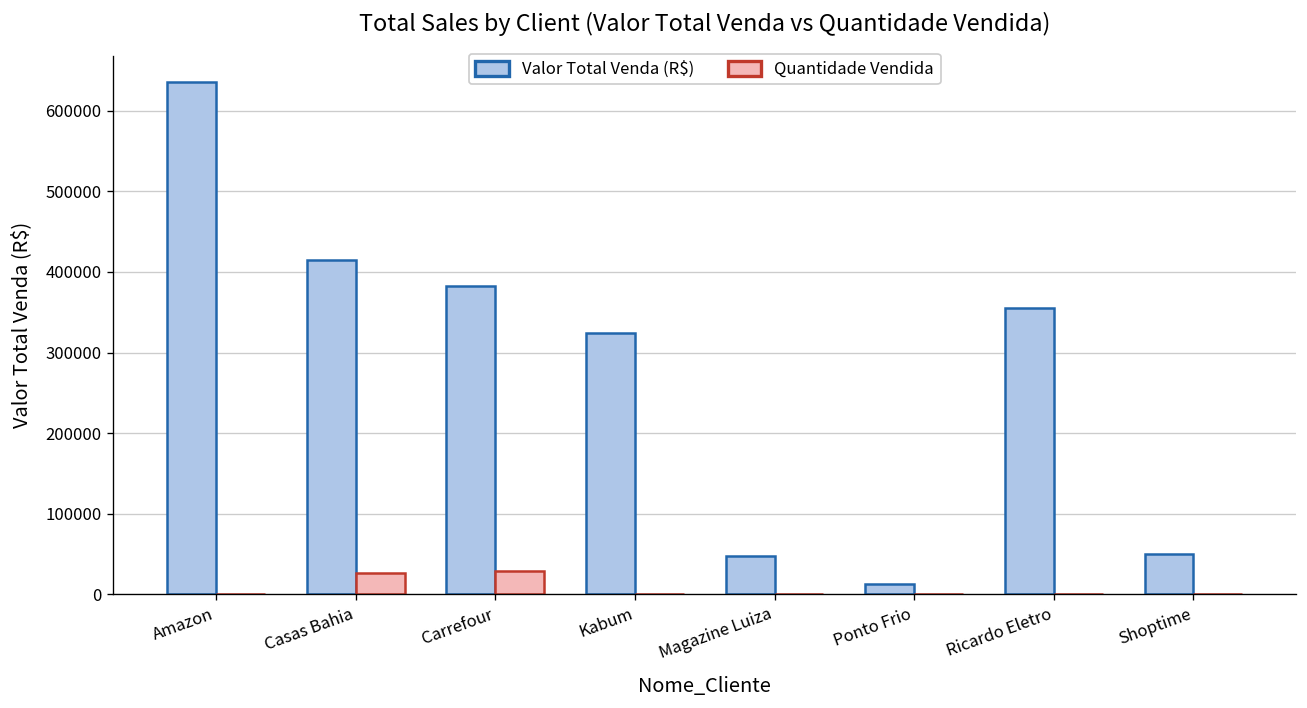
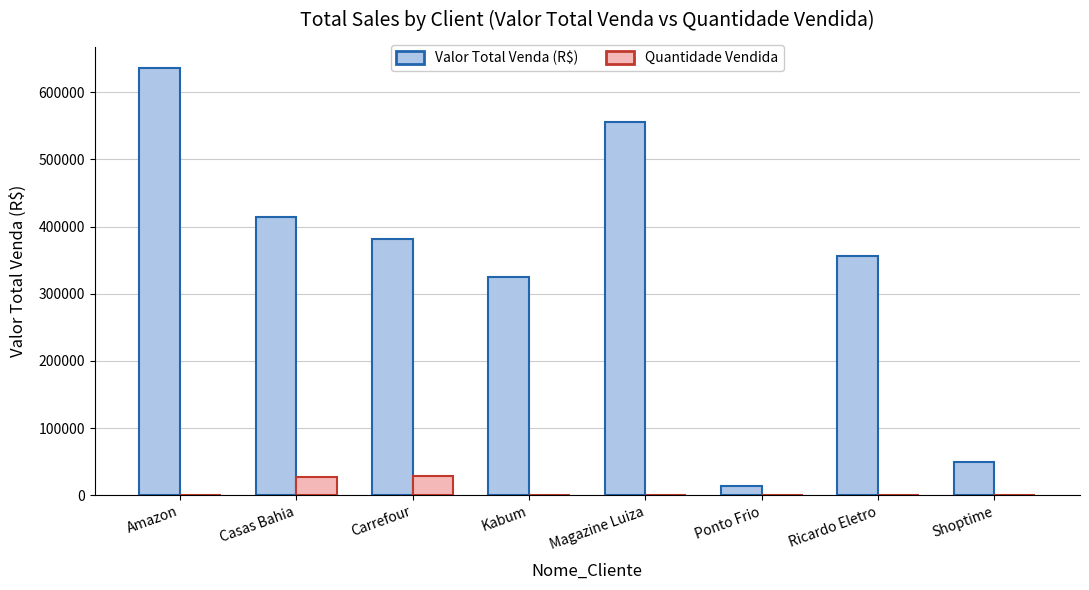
  {
    "Valor Total Venda (R$)": {
      "Amazon": 640000,
      "Casas Bahia": 410000,
      "Carrefour": 380000,
      "Kabum": 320000,
-     "Magazine Luiza": 50000,
+     "Magazine Luiza": 560000,
      "Ponto Frio": 10000,
      "Ricardo Eletro": 360000,
      "Shoptime": 50000
    },
    "Quantidade Vendida": {
      "Casas Bahia": 30000,
      "Carrefour": 30000
    }
  }
